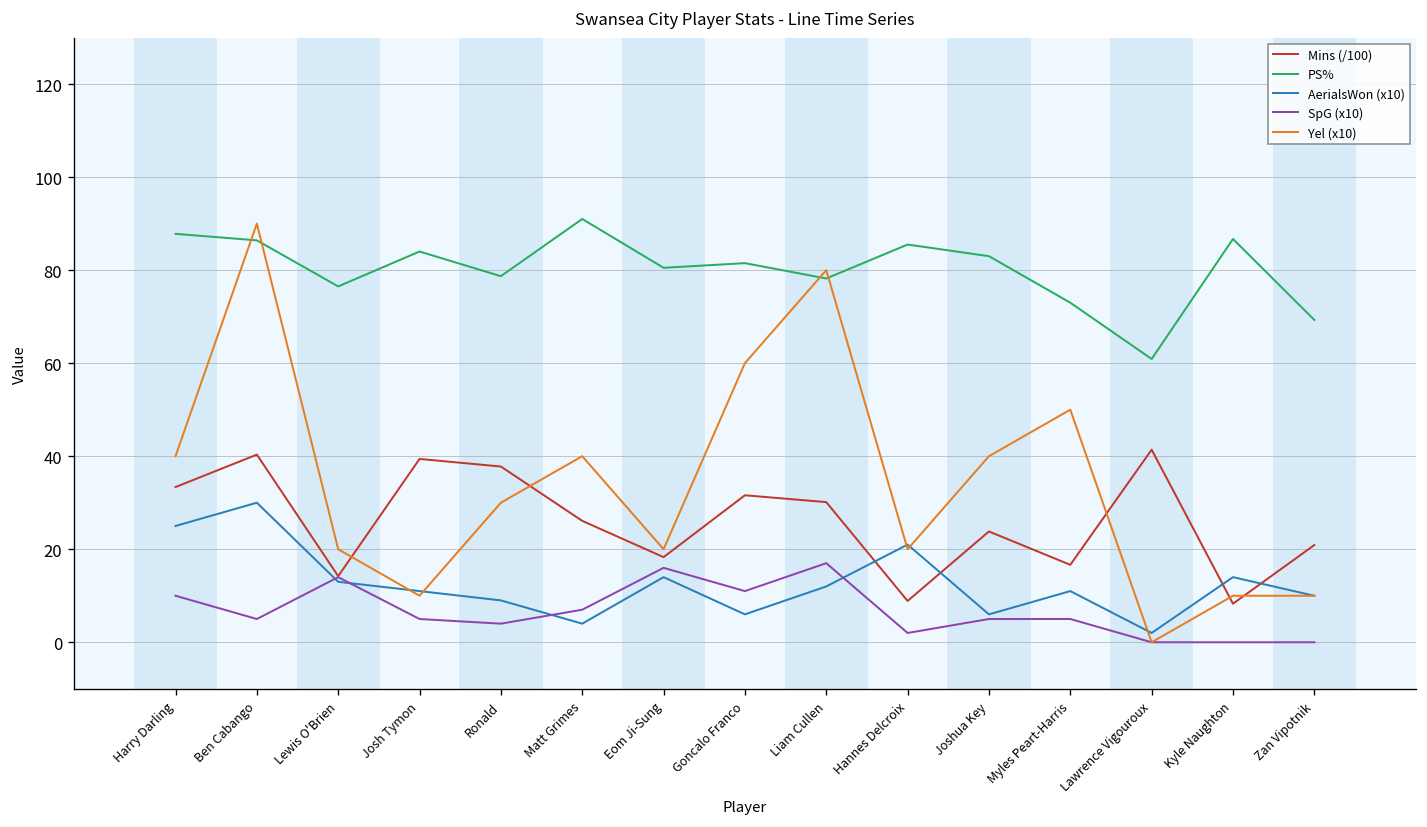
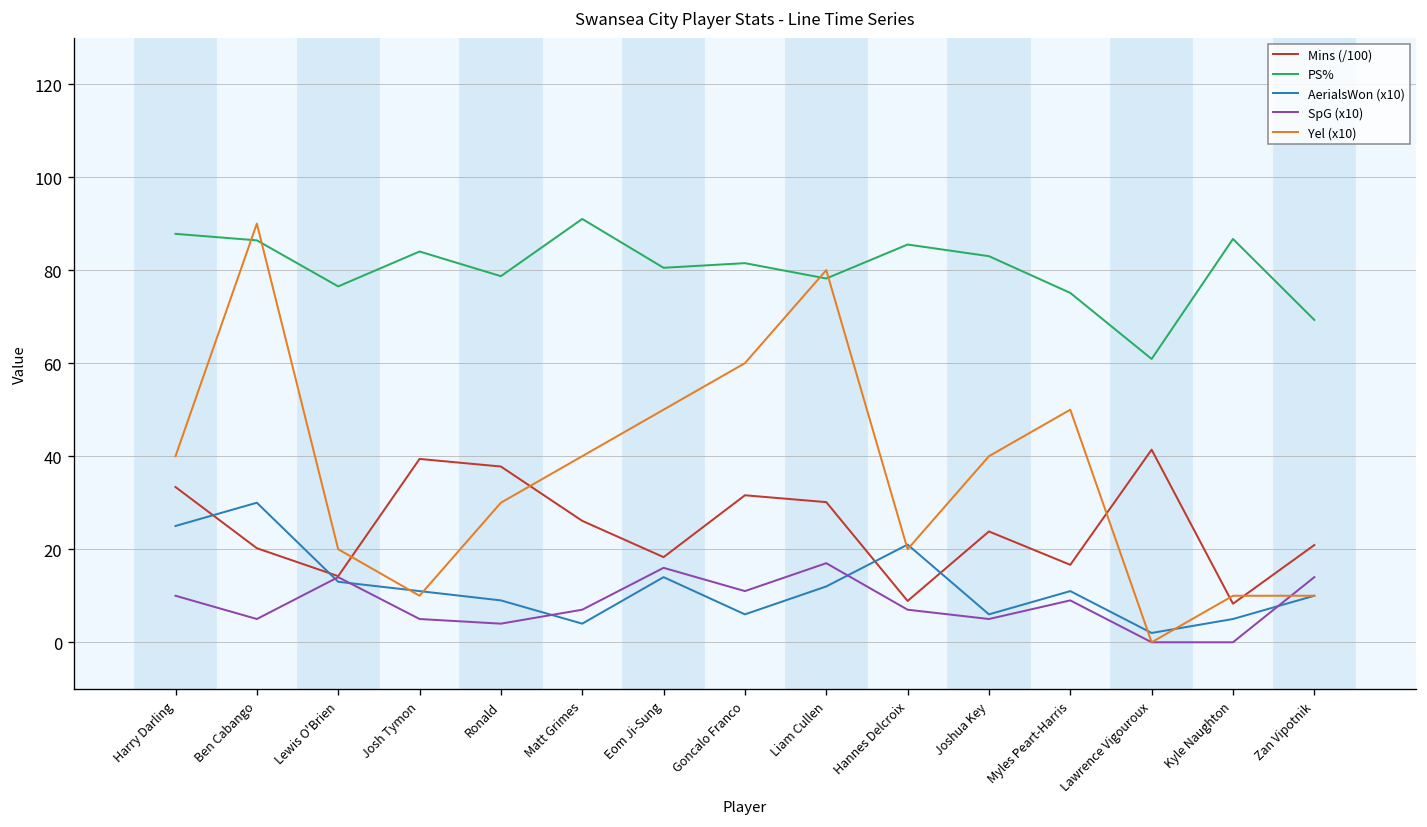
  {
    "Mins (/100)": {
      "Harry Darling": 33,
-     "Ben Cabango": 40,
+     "Ben Cabango": 20,
      "Josh Tymon": 39,
      "Ronald": 38,
      "Matt Grimes": 26,
      "Eom Ji-Sung": 18,
      "Goncalo Franco": 32,
      "Liam Cullen": 30,
      "Hannes Delcroix": 9,
      "Joshua Key": 24,
      "Myles Peart-Harris": 17,
      "Lawrence Vigouroux": 41,
      "Kyle Naughton": 8,
      "Zan Vipotnik": 21
    },
    "PS%": {
      "Harry Darling": 88,
      "Ben Cabango": 86,
      "Lewis O'Brien": 77,
      "Josh Tymon": 84,
      "Ronald": 79,
      "Matt Grimes": 91,
      "Eom Ji-Sung": 81,
      "Goncalo Franco": 82,
      "Liam Cullen": 78,
      "Hannes Delcroix": 86,
      "Joshua Key": 83,
-     "Myles Peart-Harris": 73,
+     "Myles Peart-Harris": 75,
      "Lawrence Vigouroux": 61,
      "Kyle Naughton": 87,
      "Zan Vipotnik": 69
    },
    "AerialsWon (x10)": {
      "Harry Darling": 25,
      "Ben Cabango": 30,
      "Lewis O'Brien": 13,
      "Josh Tymon": 11,
      "Ronald": 9,
      "Matt Grimes": 4,
      "Eom Ji-Sung": 14,
      "Goncalo Franco": 6,
      "Liam Cullen": 12,
      "Hannes Delcroix": 21,
      "Joshua Key": 6,
      "Myles Peart-Harris": 11,
      "Lawrence Vigouroux": 2,
-     "Kyle Naughton": 14
+     "Kyle Naughton": 5
    },
    "SpG (x10)": {
      "Harry Darling": 10,
      "Ben Cabango": 5,
      "Josh Tymon": 5,
      "Ronald": 4,
      "Matt Grimes": 7,
      "Eom Ji-Sung": 16,
      "Goncalo Franco": 11,
      "Liam Cullen": 17,
-     "Hannes Delcroix": 2,
+     "Hannes Delcroix": 7,
      "Joshua Key": 5,
-     "Myles Peart-Harris": 5,
+     "Myles Peart-Harris": 9,
      "Kyle Naughton": 0,
-     "Zan Vipotnik": 0
+     "Zan Vipotnik": 14
    },
    "Yel (x10)": {
      "Harry Darling": 40,
      "Ben Cabango": 90,
      "Lewis O'Brien": 20,
      "Josh Tymon": 10,
      "Ronald": 30,
      "Matt Grimes": 40,
-     "Eom Ji-Sung": 20,
+     "Eom Ji-Sung": 50,
      "Goncalo Franco": 60,
      "Liam Cullen": 80,
      "Hannes Delcroix": 20,
      "Joshua Key": 40,
      "Myles Peart-Harris": 50,
      "Kyle Naughton": 10
    }
  }
